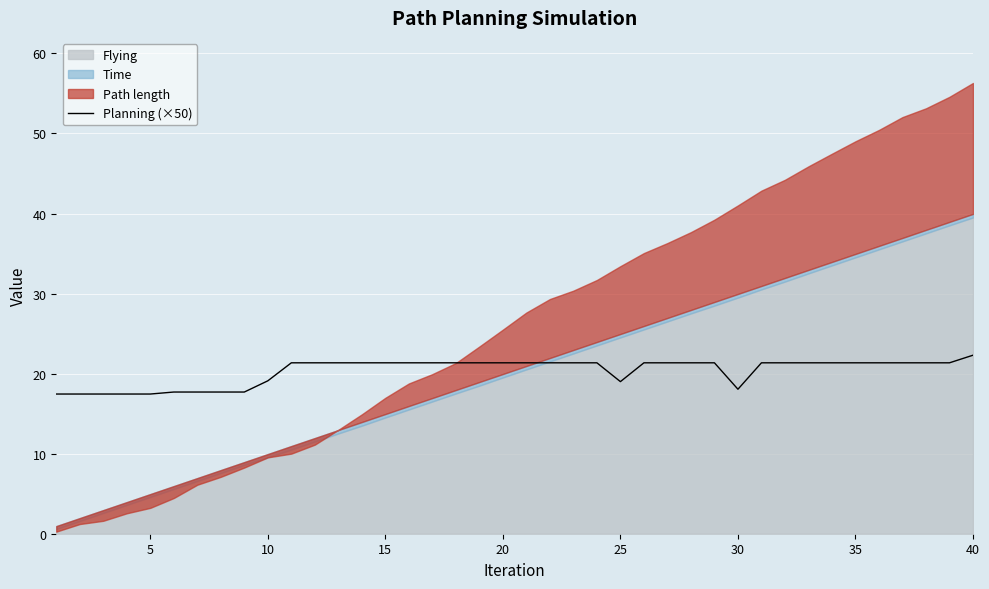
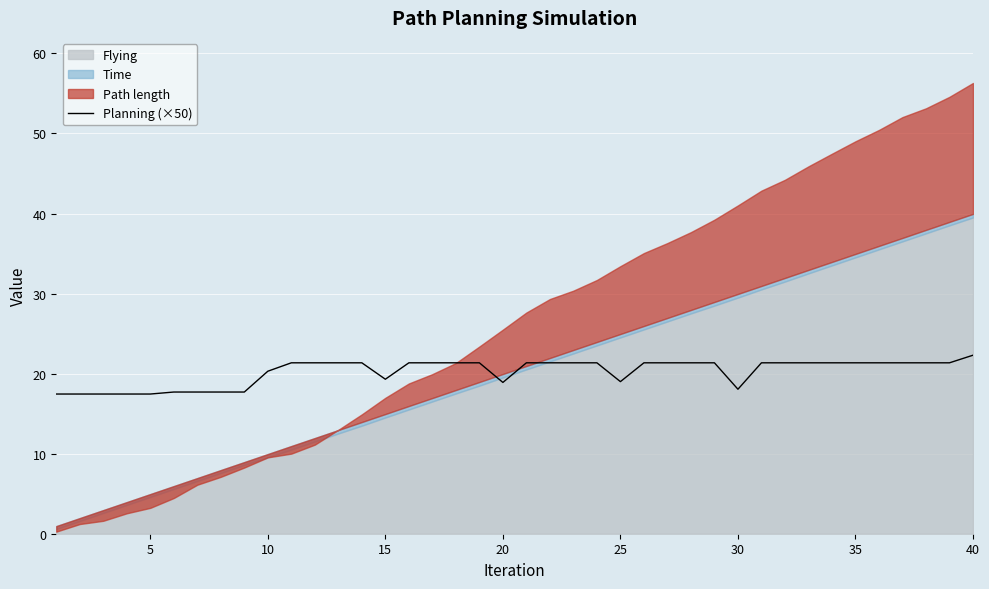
  {
    "Planning (×50)": {
      "5": 17,
-     "10": 19,
-     "15": 21,
-     "20": 21,
+     "10": 20,
+     "15": 19,
+     "20": 19,
      "25": 19,
      "30": 18,
      "35": 21,
      "40": 22
    }
  }
